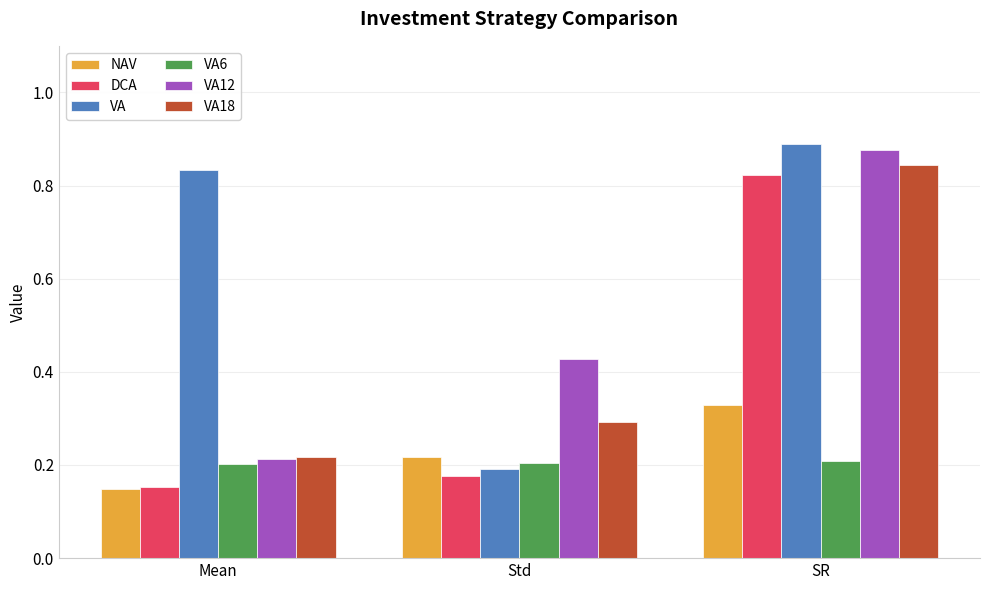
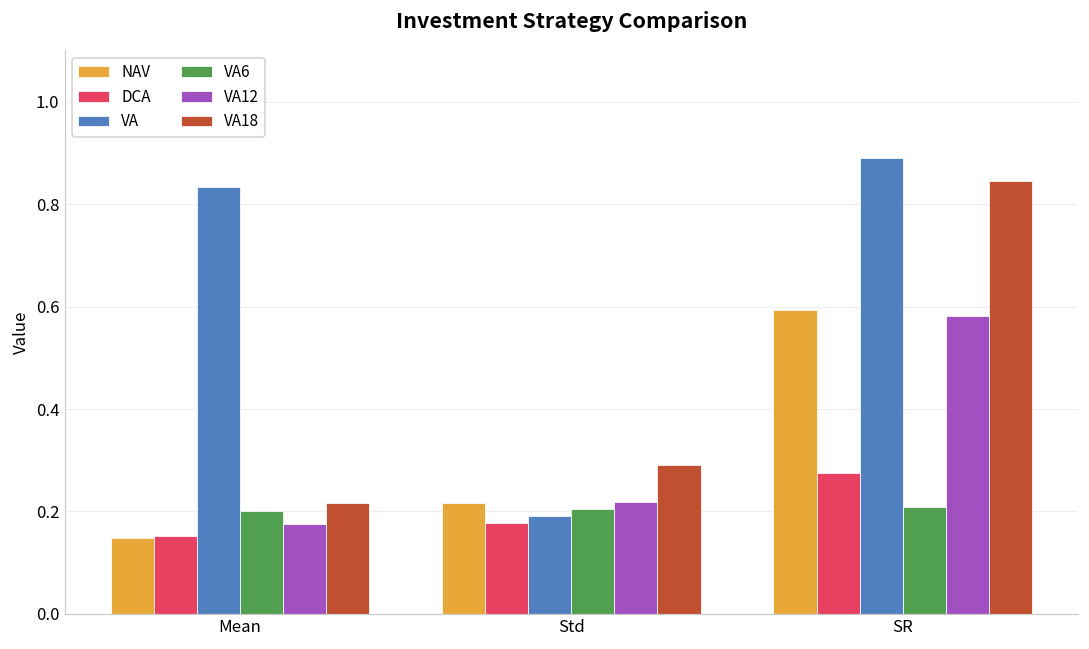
  {
    "NAV": {
      "Mean": 0.15,
      "Std": 0.22,
-     "SR": 0.33
+     "SR": 0.59
    },
    "DCA": {
      "Mean": 0.15,
      "Std": 0.18,
-     "SR": 0.82
+     "SR": 0.28
    },
    "VA": {
      "Mean": 0.83,
      "Std": 0.19,
      "SR": 0.89
    },
    "VA6": {
      "Mean": 0.20,
      "Std": 0.20,
      "SR": 0.21
    },
    "VA12": {
-     "Mean": 0.21,
-     "Std": 0.43,
-     "SR": 0.88
+     "Mean": 0.18,
+     "Std": 0.22,
+     "SR": 0.58
    },
    "VA18": {
      "Mean": 0.22,
      "Std": 0.29,
      "SR": 0.84
    }
  }
